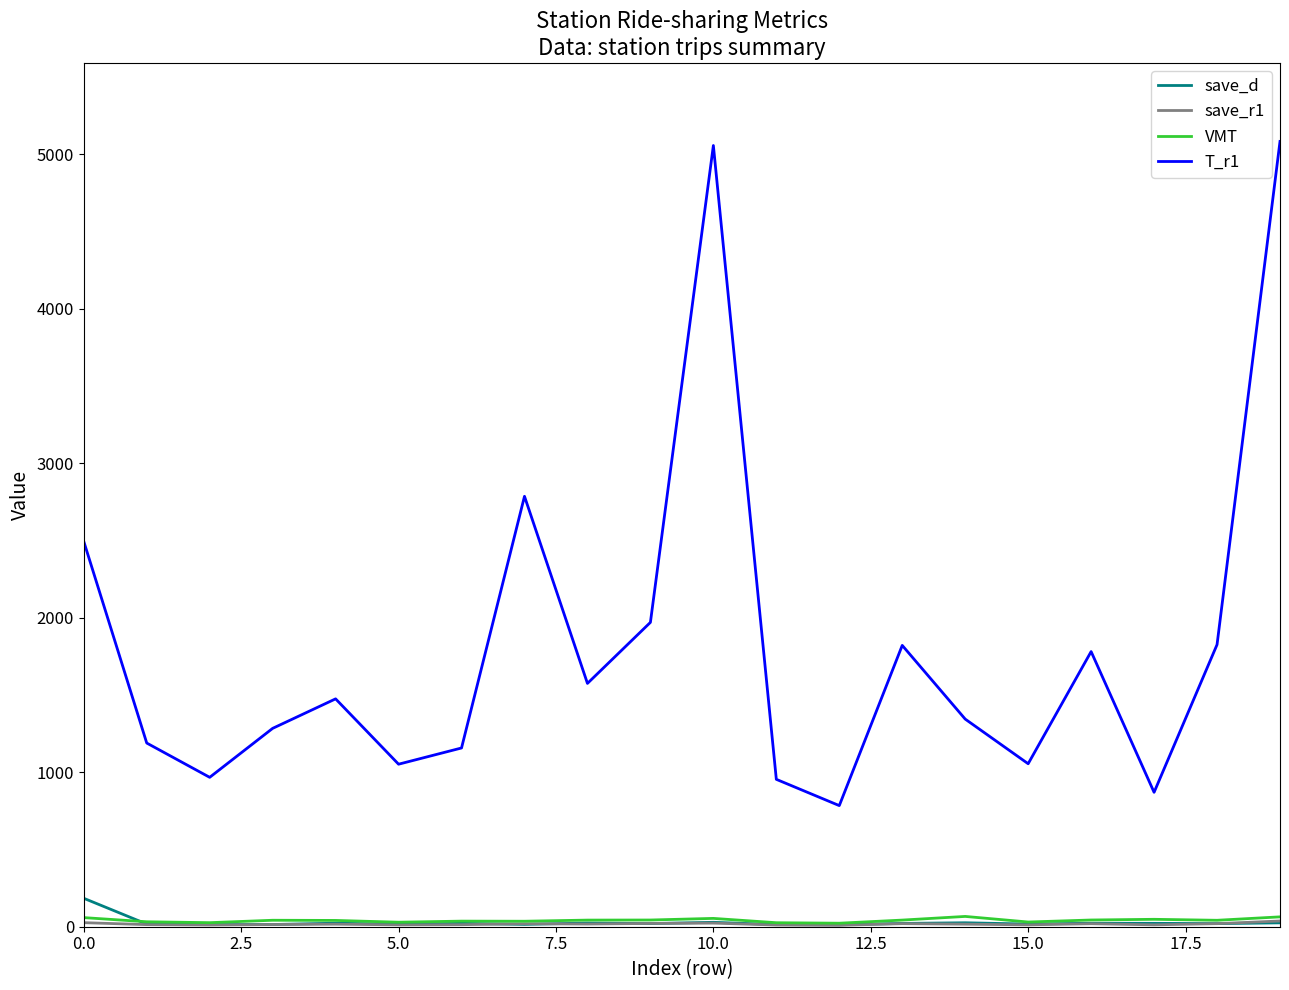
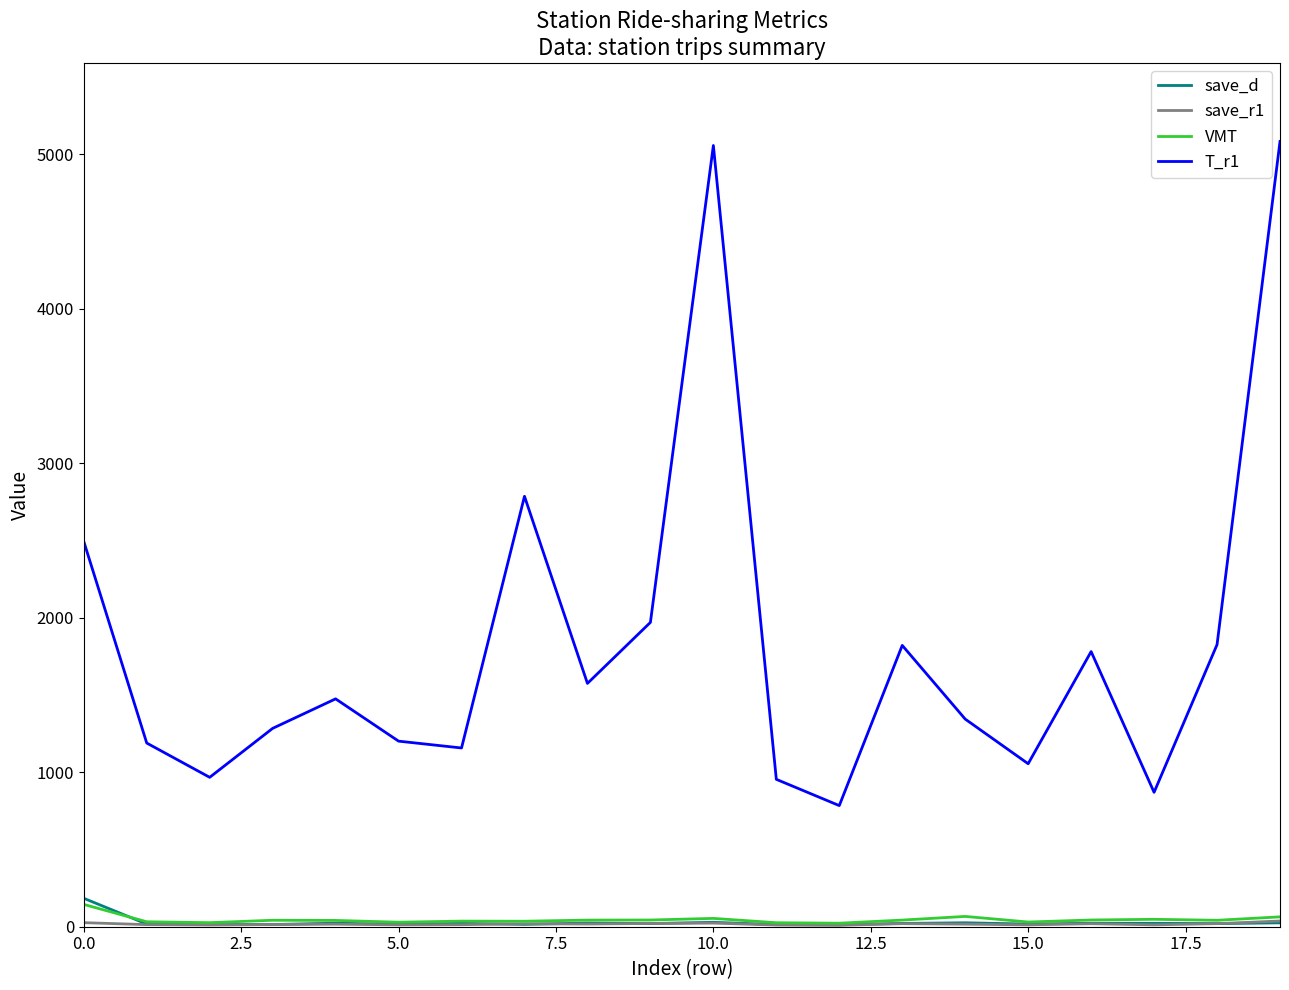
  {
    "save_d": {
      "0.0": 180
    },
    "save_r1": {
      "0.0": 30
    },
    "VMT": {
-     "0.0": 60,
+     "0.0": 140,
      "10.0": 50
    },
    "T_r1": {
      "0.0": 2490,
-     "5.0": 1050,
+     "5.0": 1200,
      "10.0": 5060,
      "15.0": 1060
    }
  }
